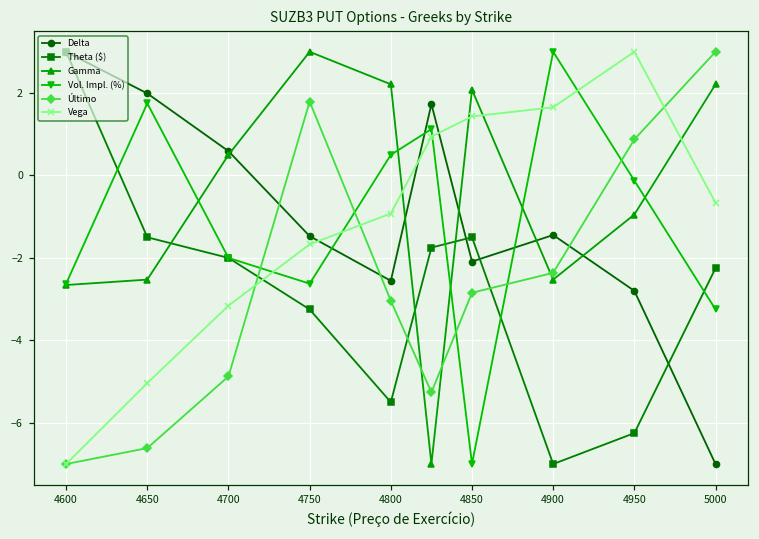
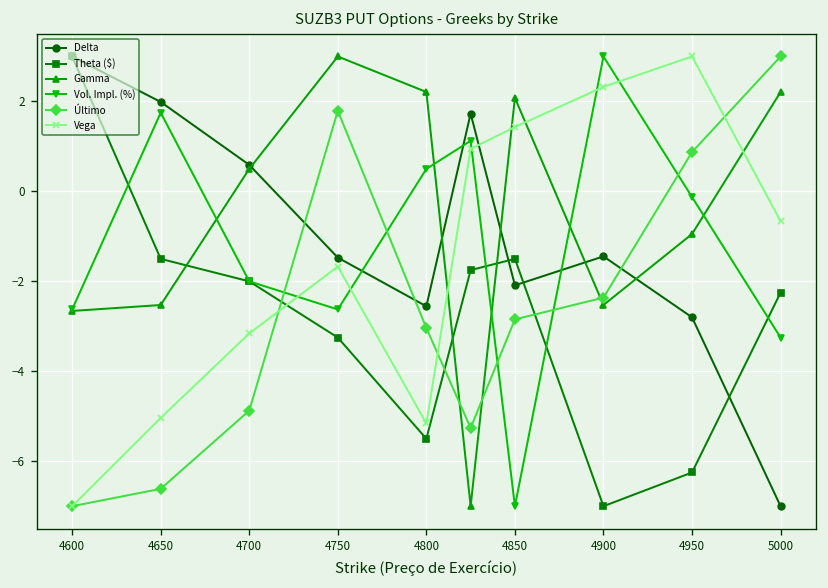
  {
    "Último": {
      "4650": -6.6,
      "4700": -4.9,
      "4750": 1.8,
      "4800": -3.0,
      "4850": -2.8,
      "4900": -2.4,
      "4950": 0.9,
      "5000": 3.0
    },
    "Vega": {
      "4650": -5.0,
      "4700": -3.2,
      "4750": -1.7,
-     "4800": -0.9,
+     "4800": -5.2,
      "4850": 1.4,
-     "4900": 1.7,
+     "4900": 2.3,
      "4950": 3.0,
      "5000": -0.7
    }
  }
